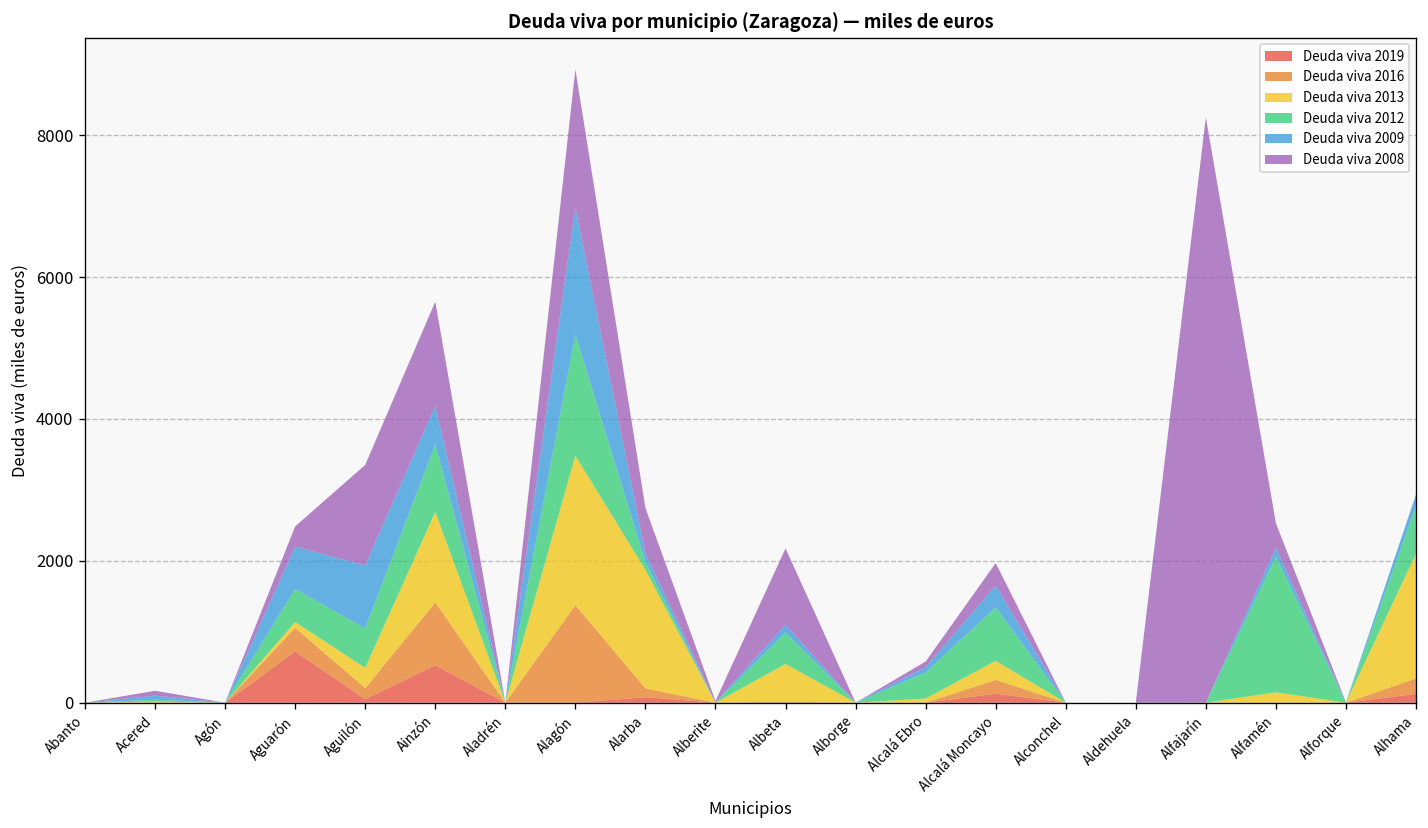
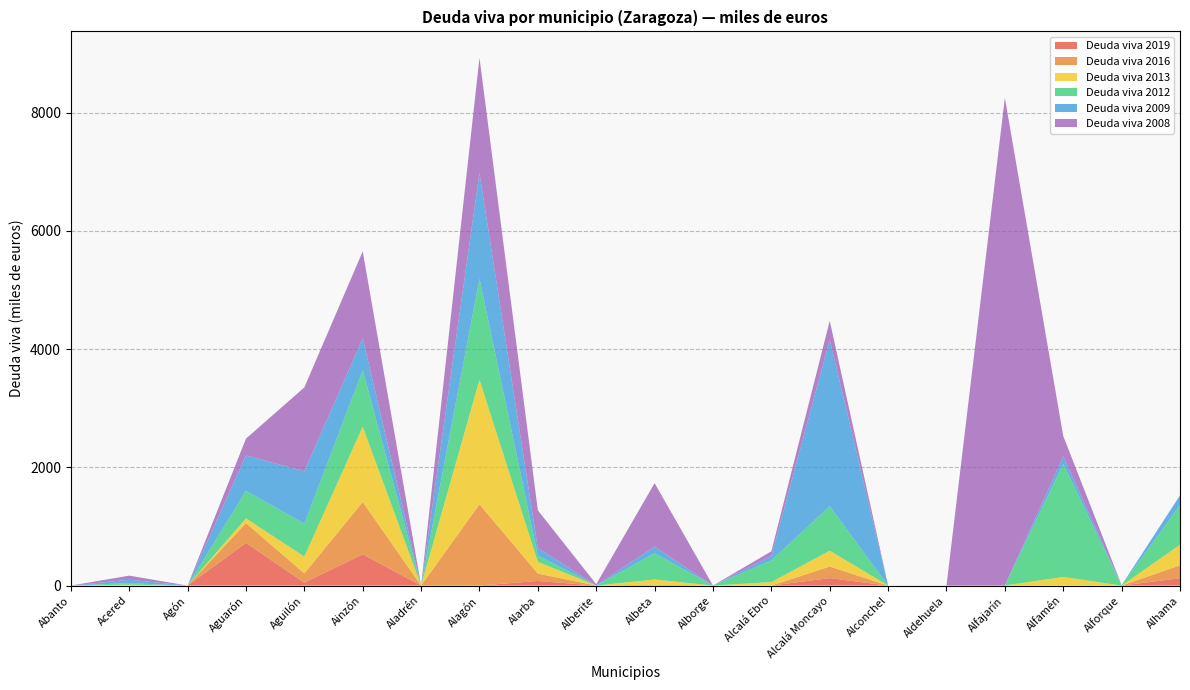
  {
    "Deuda viva 2013": {
      "Aguarón": 100,
      "Aguilón": 300,
      "Ainzón": 1300,
      "Alagón": 2100,
-     "Alarba": 1700,
-     "Albeta": 500,
+     "Alarba": 200,
+     "Albeta": 100,
      "Alcalá Ebro": 100,
      "Alcalá Moncayo": 300,
      "Alfamén": 100,
-     "Alhama": 1800
+     "Alhama": 300
    },
    "Deuda viva 2012": {
      "Aguarón": 500,
      "Aguilón": 600,
      "Ainzón": 1000,
      "Alagón": 1700,
      "Alarba": 100,
      "Albeta": 400,
      "Alcalá Ebro": 400,
      "Alcalá Moncayo": 800,
      "Alfamén": 1900,
      "Alhama": 700
    },
    "Deuda viva 2009": {
      "Acered": 100,
      "Aguarón": 600,
      "Aguilón": 900,
      "Ainzón": 500,
      "Alagón": 1800,
      "Alarba": 100,
      "Albeta": 100,
      "Alcalá Ebro": 100,
-     "Alcalá Moncayo": 300,
+     "Alcalá Moncayo": 2800,
      "Alfamén": 100
    },
    "Deuda viva 2008": {
      "Acered": 100,
      "Aguarón": 300,
      "Aguilón": 1400,
      "Ainzón": 1500,
      "Alagón": 1900,
      "Alarba": 600,
      "Albeta": 1100,
      "Alcalá Ebro": 100,
      "Alcalá Moncayo": 300,
      "Alfajarín": 8300,
      "Alfamén": 300
    }
  }
